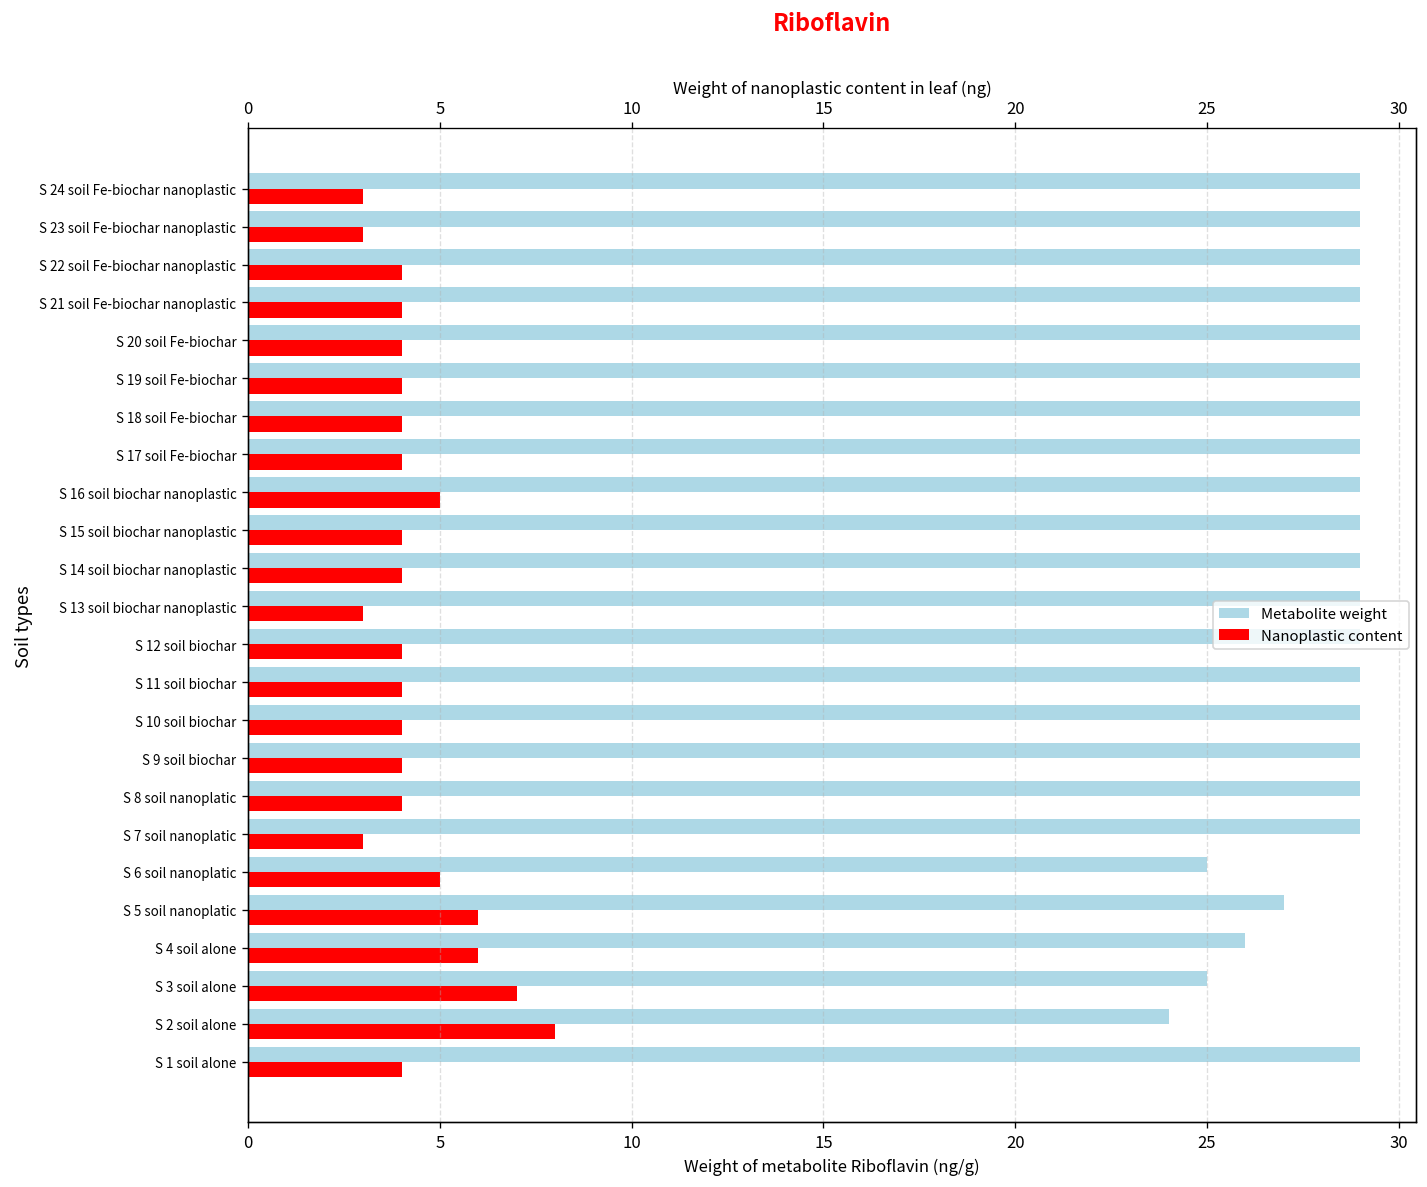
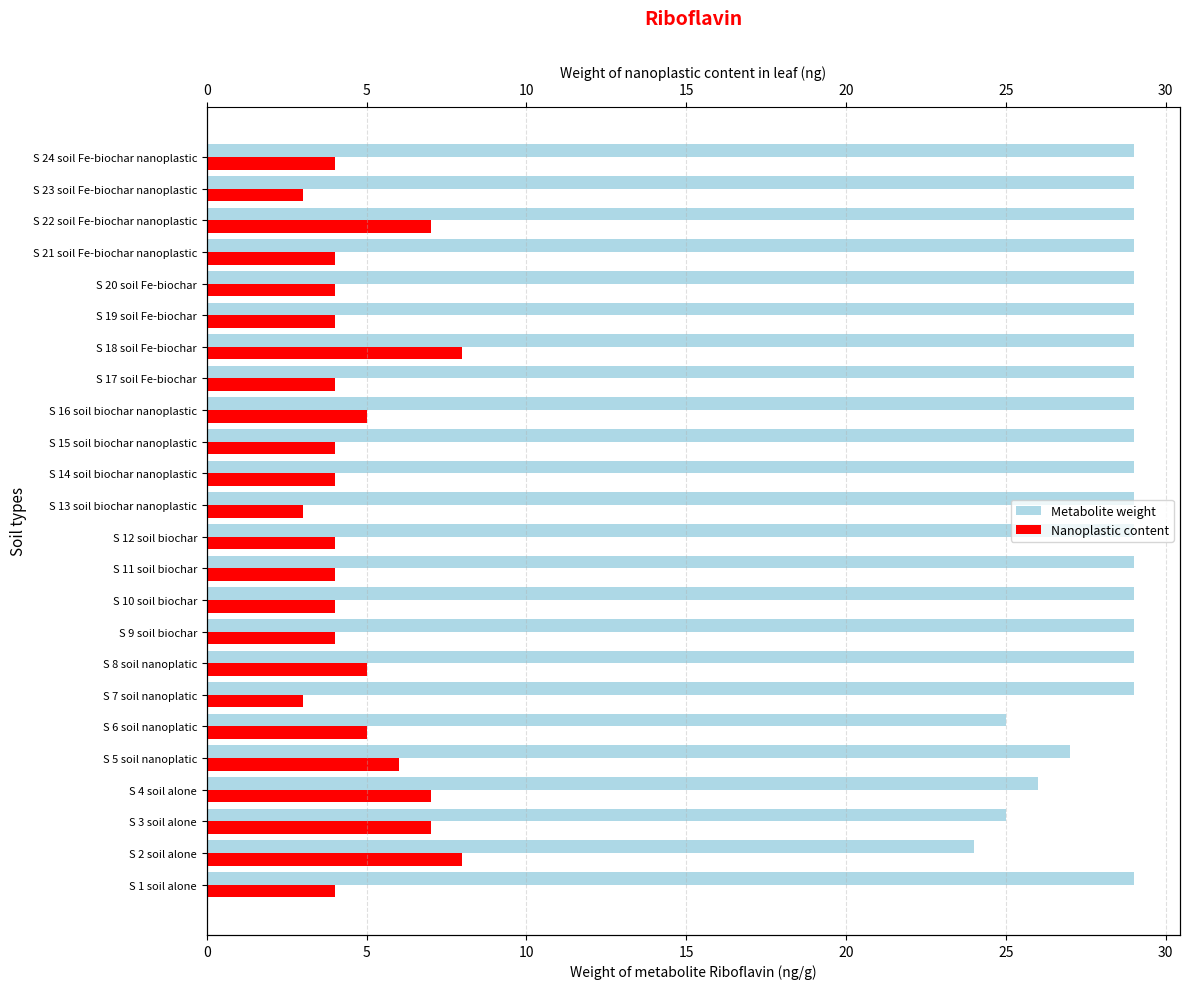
  {
    "Metabolite weight": {
      "S 24 soil Fe-biochar nanoplastic": 29,
      "S 23 soil Fe-biochar nanoplastic": 29,
      "S 22 soil Fe-biochar nanoplastic": 29,
      "S 21 soil Fe-biochar nanoplastic": 29,
      "S 20 soil Fe-biochar": 29,
      "S 19 soil Fe-biochar": 29,
      "S 18 soil Fe-biochar": 29,
      "S 17 soil Fe-biochar": 29,
      "S 16 soil biochar nanoplastic": 29,
      "S 15 soil biochar nanoplastic": 29,
      "S 14 soil biochar nanoplastic": 29,
      "S 13 soil biochar nanoplastic": 29,
      "S 11 soil biochar": 29,
      "S 10 soil biochar": 29,
      "S 9 soil biochar": 29,
      "S 8 soil nanoplatic": 29,
      "S 7 soil nanoplatic": 29,
      "S 6 soil nanoplatic": 25,
      "S 5 soil nanoplatic": 27,
      "S 4 soil alone": 26,
      "S 3 soil alone": 25,
      "S 2 soil alone": 24,
      "S 1 soil alone": 29
    },
    "Nanoplastic content": {
-     "S 24 soil Fe-biochar nanoplastic": 3,
+     "S 24 soil Fe-biochar nanoplastic": 4,
      "S 23 soil Fe-biochar nanoplastic": 3,
-     "S 22 soil Fe-biochar nanoplastic": 4,
+     "S 22 soil Fe-biochar nanoplastic": 7,
      "S 21 soil Fe-biochar nanoplastic": 4,
      "S 20 soil Fe-biochar": 4,
      "S 19 soil Fe-biochar": 4,
-     "S 18 soil Fe-biochar": 4,
+     "S 18 soil Fe-biochar": 8,
      "S 17 soil Fe-biochar": 4,
      "S 16 soil biochar nanoplastic": 5,
      "S 15 soil biochar nanoplastic": 4,
      "S 14 soil biochar nanoplastic": 4,
      "S 13 soil biochar nanoplastic": 3,
      "S 12 soil biochar": 4,
      "S 11 soil biochar": 4,
      "S 10 soil biochar": 4,
      "S 9 soil biochar": 4,
-     "S 8 soil nanoplatic": 4,
+     "S 8 soil nanoplatic": 5,
      "S 7 soil nanoplatic": 3,
      "S 6 soil nanoplatic": 5,
      "S 5 soil nanoplatic": 6,
-     "S 4 soil alone": 6,
+     "S 4 soil alone": 7,
      "S 3 soil alone": 7,
      "S 2 soil alone": 8,
      "S 1 soil alone": 4
    }
  }
